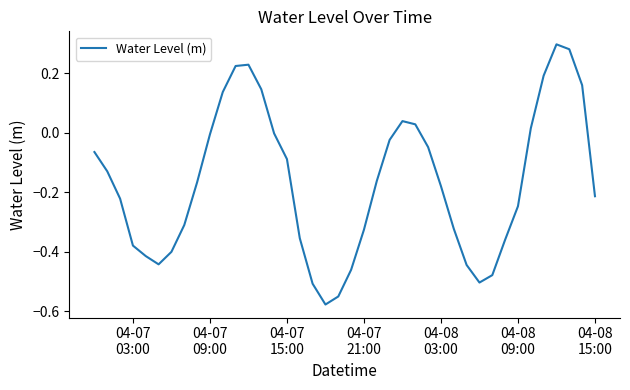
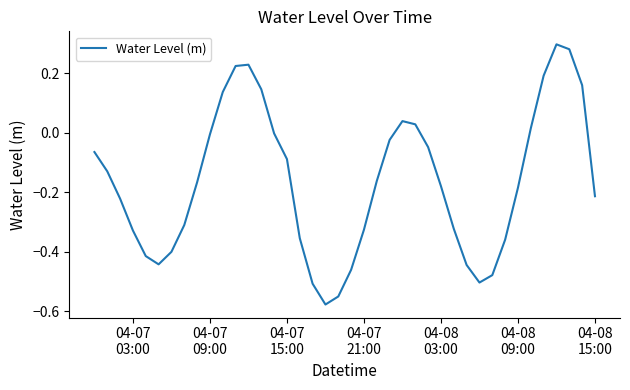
  {
-   "04-07 03:00": -0.38,
+   "04-07 03:00": -0.33,
    "04-07 09:00": -0.01,
    "04-07 15:00": -0.09,
    "04-07 21:00": -0.33,
    "04-08 03:00": -0.18,
-   "04-08 09:00": -0.25,
+   "04-08 09:00": -0.18,
    "04-08 15:00": -0.21
  }
